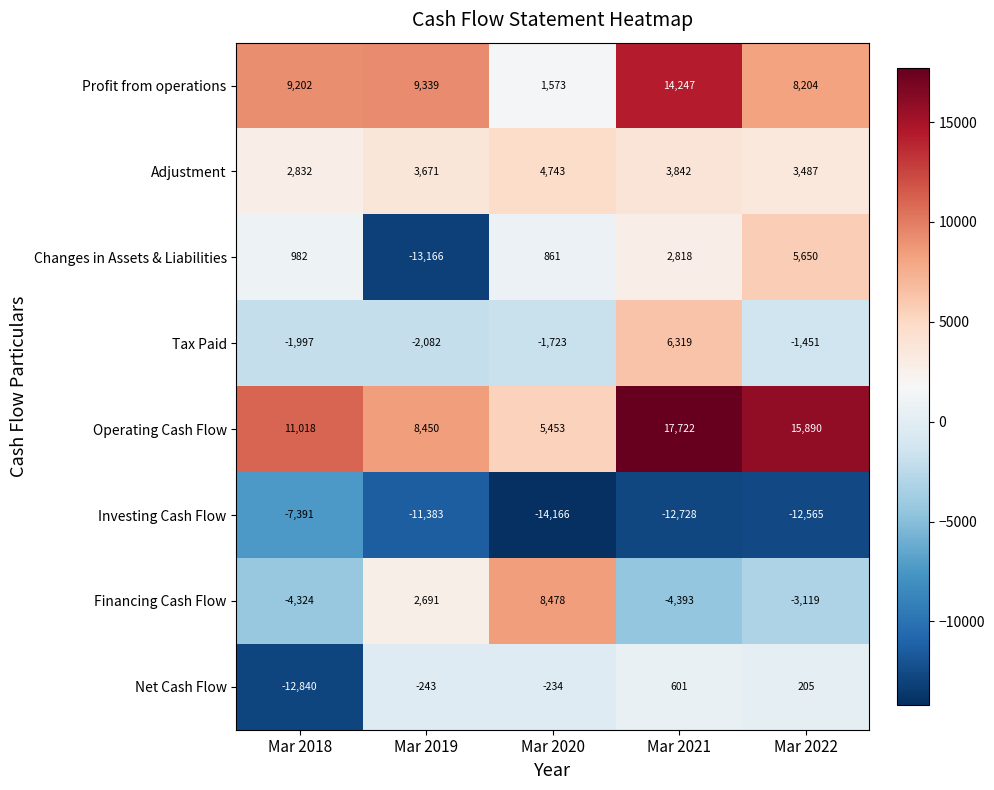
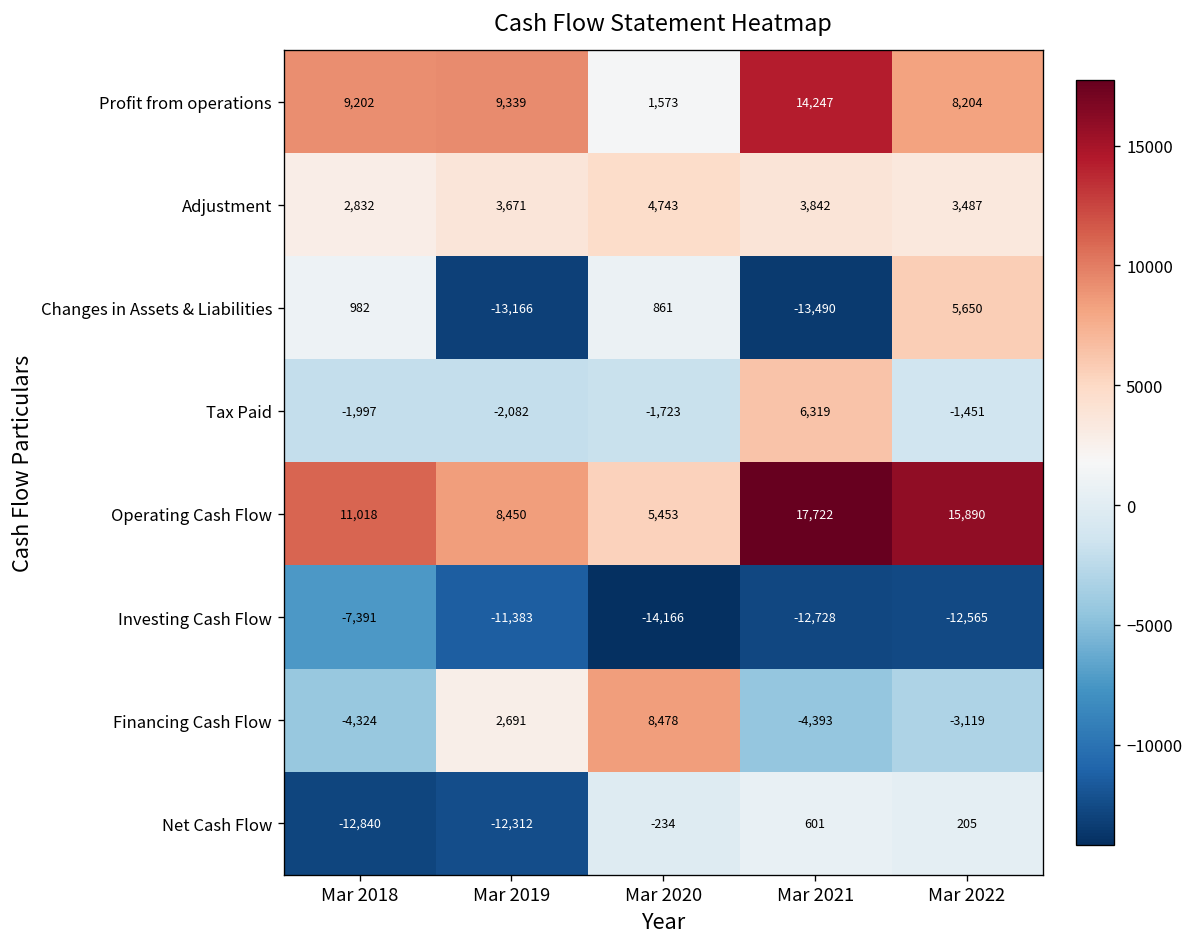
  {
    "Profit from operations": {
      "Mar 2018": "9,202",
      "Mar 2019": "9,339",
      "Mar 2020": "1,573",
      "Mar 2021": "14,247",
      "Mar 2022": "8,204"
    },
    "Adjustment": {
      "Mar 2018": "2,832",
      "Mar 2019": "3,671",
      "Mar 2020": "4,743",
      "Mar 2021": "3,842",
      "Mar 2022": "3,487"
    },
    "Changes in Assets & Liabilities": {
      "Mar 2018": "982",
      "Mar 2019": "-13,166",
      "Mar 2020": "861",
-     "Mar 2021": "2,818",
+     "Mar 2021": "-13,490",
      "Mar 2022": "5,650"
    },
    "Tax Paid": {
      "Mar 2018": "-1,997",
      "Mar 2019": "-2,082",
      "Mar 2020": "-1,723",
      "Mar 2021": "6,319",
      "Mar 2022": "-1,451"
    },
    "Operating Cash Flow": {
      "Mar 2018": "11,018",
      "Mar 2019": "8,450",
      "Mar 2020": "5,453",
      "Mar 2021": "17,722",
      "Mar 2022": "15,890"
    },
    "Investing Cash Flow": {
      "Mar 2018": "-7,391",
      "Mar 2019": "-11,383",
      "Mar 2020": "-14,166",
      "Mar 2021": "-12,728",
      "Mar 2022": "-12,565"
    },
    "Financing Cash Flow": {
      "Mar 2018": "-4,324",
      "Mar 2019": "2,691",
      "Mar 2020": "8,478",
      "Mar 2021": "-4,393",
      "Mar 2022": "-3,119"
    },
    "Net Cash Flow": {
      "Mar 2018": "-12,840",
-     "Mar 2019": "-243",
+     "Mar 2019": "-12,312",
      "Mar 2020": "-234",
      "Mar 2021": "601",
      "Mar 2022": "205"
    }
  }
